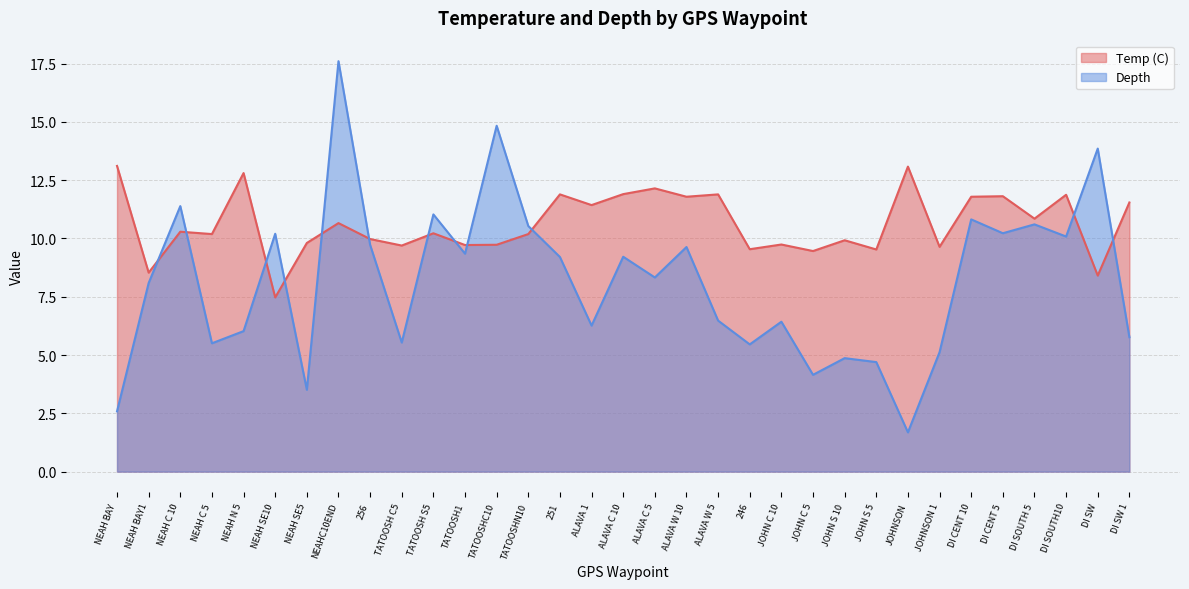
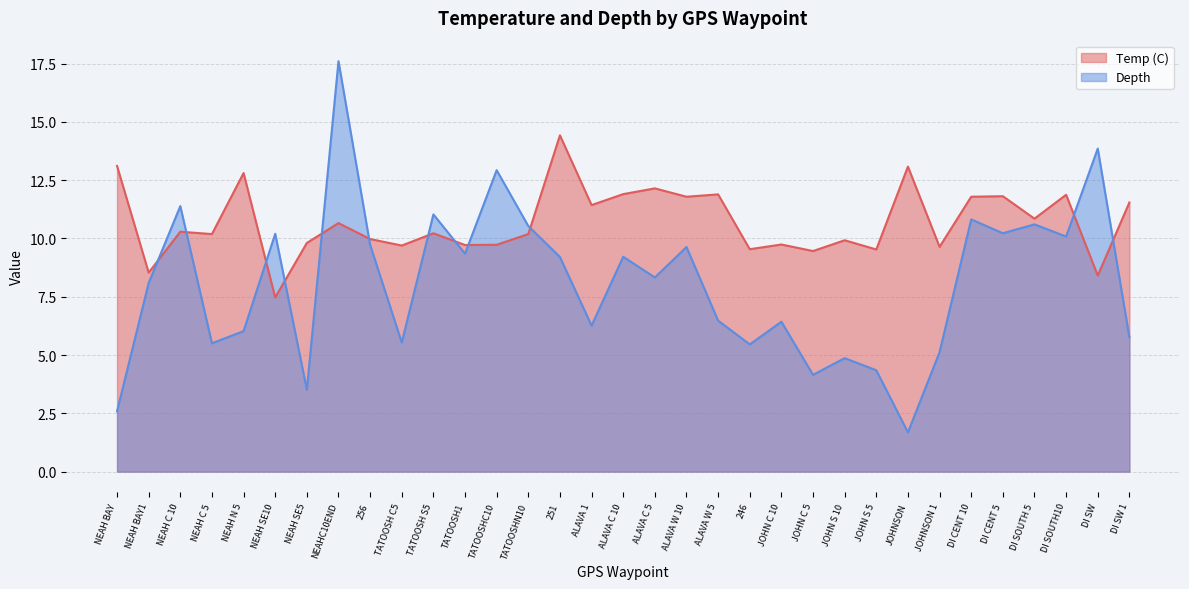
  {
    "Temp (C)": {
      "NEAH BAY": 13.1,
      "NEAH BAY1": 8.5,
      "NEAH C 10": 10.3,
      "NEAH C 5": 10.2,
      "NEAH N 5": 12.8,
      "NEAH SE10": 7.5,
      "NEAH SE5": 9.8,
      "NEAHC10END": 10.7,
      "256": 10.0,
      "TATOOSH C5": 9.7,
      "TATOOSH S5": 10.2,
      "TATOOSH1": 9.7,
      "TATOOSHC10": 9.7,
      "TATOOSHN10": 10.2,
-     "251": 11.9,
+     "251": 14.4,
      "ALAVA 1": 11.4,
      "ALAVA C 10": 11.9,
      "ALAVA C 5": 12.1,
      "ALAVA W 10": 11.8,
      "ALAVA W 5": 11.9,
      "246": 9.5,
      "JOHN C 10": 9.7,
      "JOHN C 5": 9.5,
      "JOHN S 10": 9.9,
      "JOHN S 5": 9.5,
      "JOHNSON": 13.1,
      "JOHNSON 1": 9.6,
      "DI CENT 10": 11.8,
      "DI CENT 5": 11.8,
      "DI SOUTH 5": 10.8,
      "DI SOUTH10": 11.9,
      "DI SW": 8.4,
      "DI SW 1": 11.5
    },
    "Depth": {
      "NEAH BAY": 2.6,
      "NEAH BAY1": 8.1,
      "NEAH C 10": 11.4,
      "NEAH C 5": 5.5,
      "NEAH N 5": 6.0,
      "NEAH SE10": 10.2,
      "NEAH SE5": 3.5,
      "NEAHC10END": 17.6,
      "256": 9.7,
      "TATOOSH C5": 5.5,
      "TATOOSH S5": 11.0,
      "TATOOSH1": 9.3,
-     "TATOOSHC10": 14.8,
+     "TATOOSHC10": 12.9,
      "TATOOSHN10": 10.5,
      "251": 9.2,
      "ALAVA 1": 6.3,
      "ALAVA C 10": 9.2,
      "ALAVA C 5": 8.3,
      "ALAVA W 10": 9.6,
      "ALAVA W 5": 6.5,
      "246": 5.5,
      "JOHN C 10": 6.4,
      "JOHN C 5": 4.2,
      "JOHN S 10": 4.9,
-     "JOHN S 5": 4.7,
+     "JOHN S 5": 4.3,
      "JOHNSON": 1.7,
      "JOHNSON 1": 5.1,
      "DI CENT 10": 10.8,
      "DI CENT 5": 10.2,
      "DI SOUTH 5": 10.6,
      "DI SOUTH10": 10.1,
      "DI SW": 13.9,
      "DI SW 1": 5.8
    }
  }
